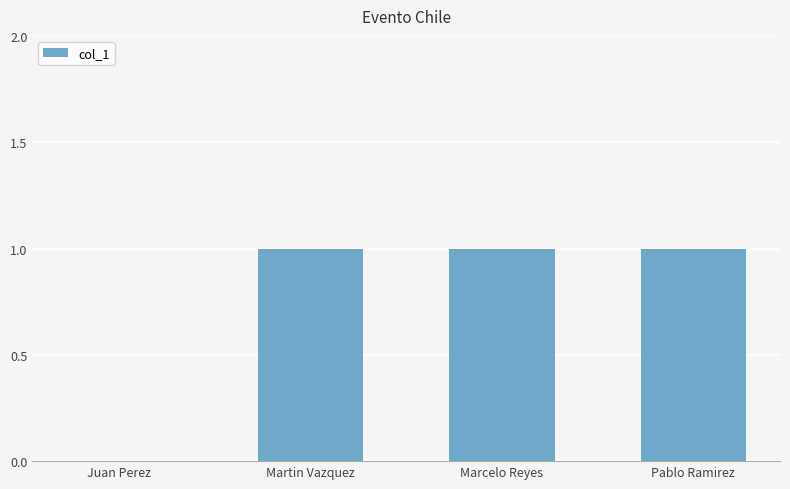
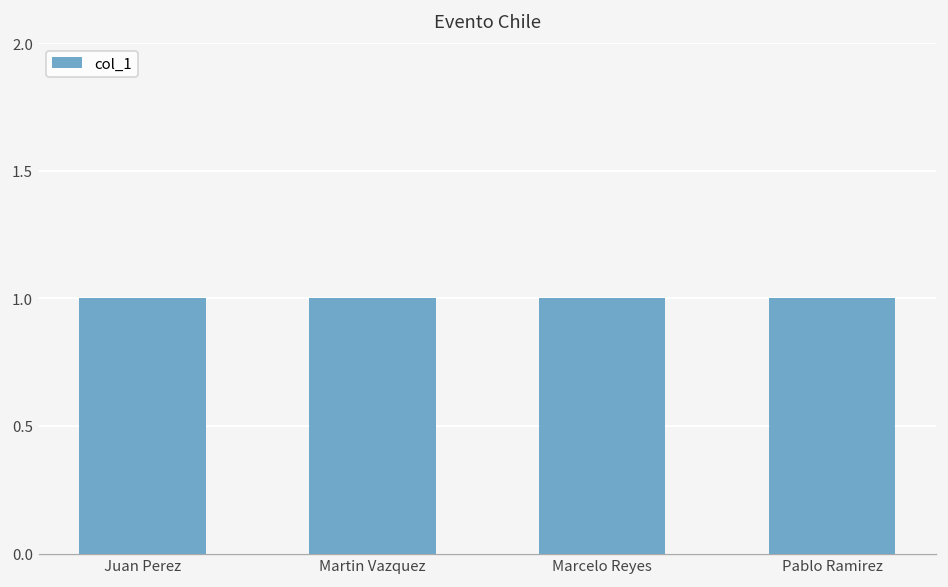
  {
-   "Juan Perez": 0,
+   "Juan Perez": 1,
    "Martin Vazquez": 1,
    "Marcelo Reyes": 1,
    "Pablo Ramirez": 1
  }
